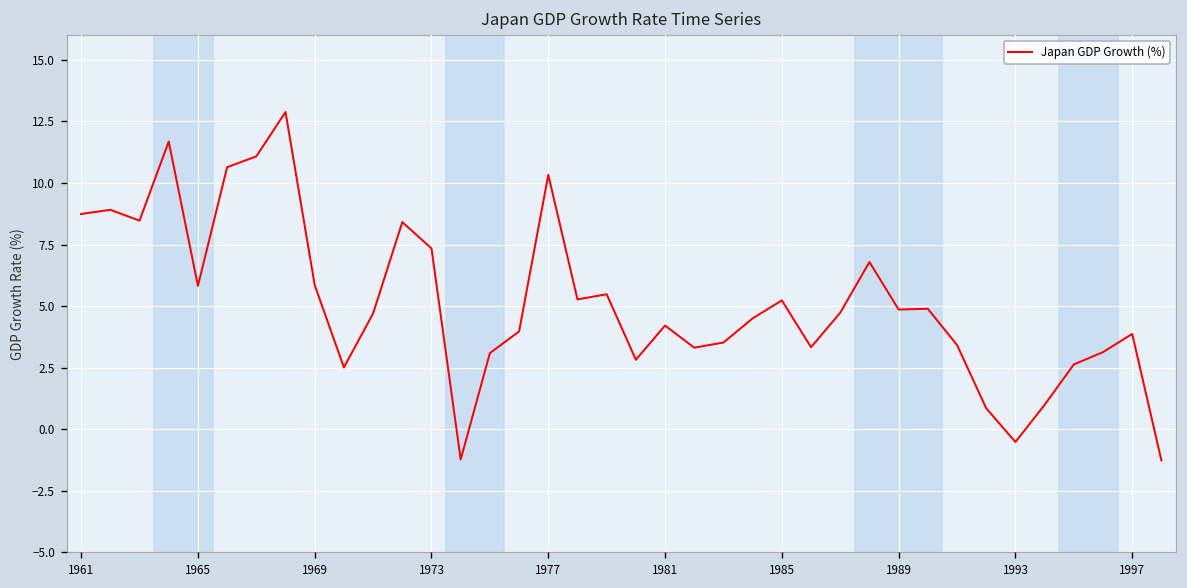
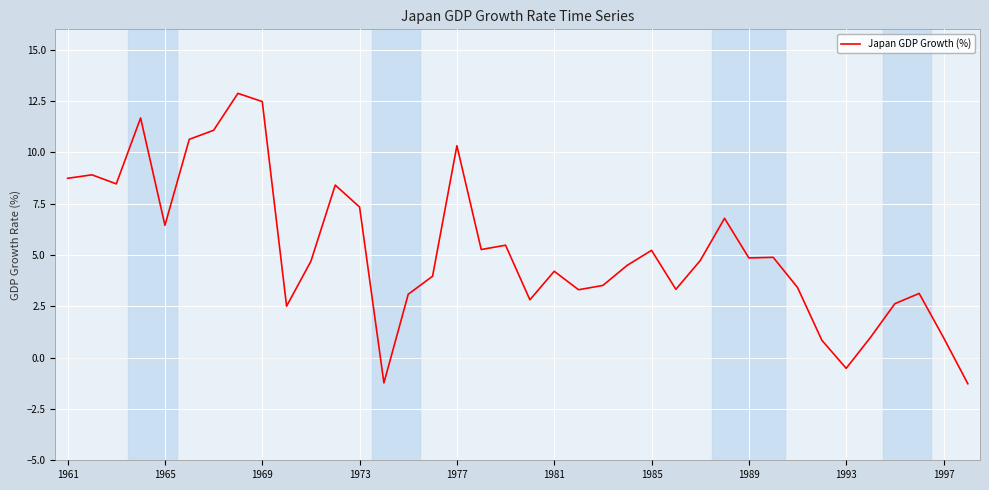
  {
    "1961": 8.7,
-   "1965": 5.8,
-   "1969": 5.9,
+   "1965": 6.5,
+   "1969": 12.5,
    "1973": 7.3,
    "1977": 10.3,
    "1981": 4.2,
    "1985": 5.2,
    "1989": 4.9,
    "1993": -0.5,
-   "1997": 3.9
+   "1997": 1.0
  }
